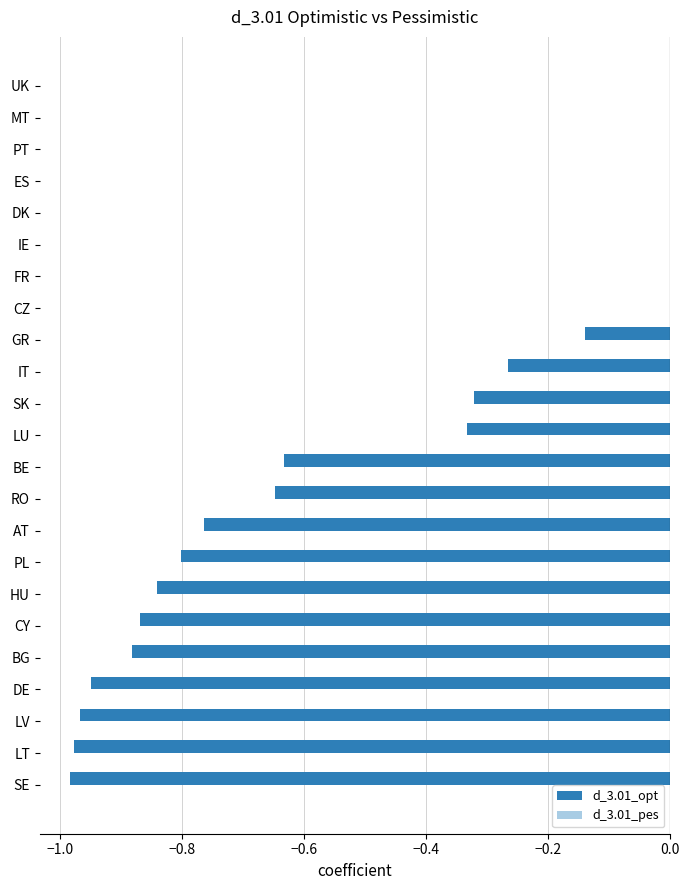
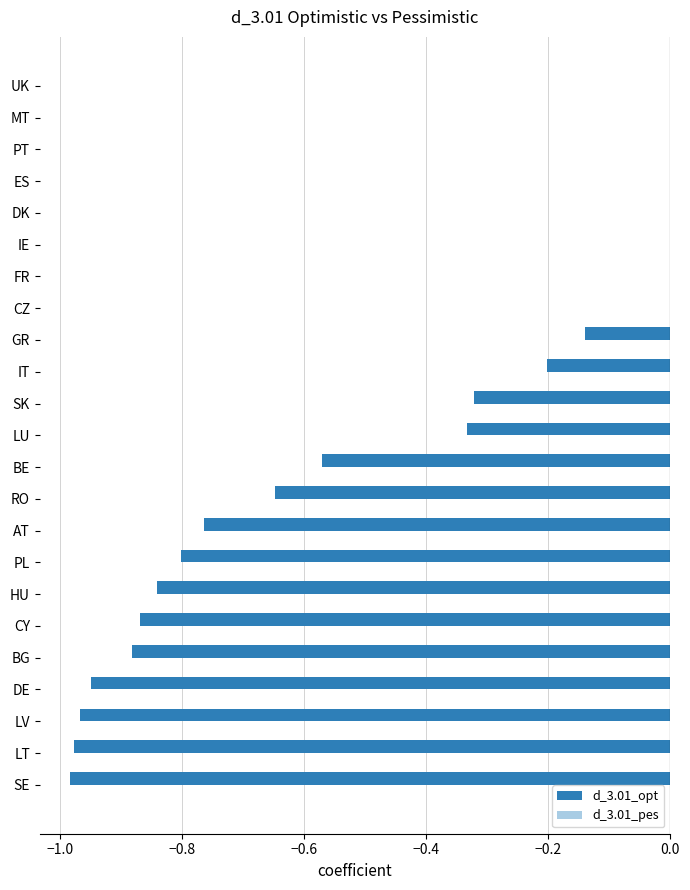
  {
    "d_3.01_opt": {
      "UK": 0.00,
      "MT": 0.00,
      "PT": 0.00,
      "ES": 0.00,
      "DK": 0.00,
      "IE": 0.00,
      "FR": 0.00,
      "CZ": 0.00,
      "GR": -0.14,
-     "IT": -0.27,
+     "IT": -0.20,
      "SK": -0.32,
      "LU": -0.33,
-     "BE": -0.63,
+     "BE": -0.57,
      "RO": -0.65,
      "AT": -0.76,
      "PL": -0.80,
      "HU": -0.84,
      "CY": -0.87,
      "BG": -0.88,
      "DE": -0.95,
      "LV": -0.97,
      "LT": -0.98,
      "SE": -0.98
    },
    "d_3.01_pes": {
      "UK": 0.00,
      "MT": 0.00,
      "PT": 0.00,
      "ES": 0.00,
      "DK": 0.00,
      "IE": 0.00,
      "FR": 0.00,
      "CZ": 0.00,
      "GR": 0.00,
      "IT": 0.00,
      "SK": 0.00,
      "LU": 0.00,
      "BE": 0.00,
      "RO": 0.00,
      "AT": 0.00,
      "PL": 0.00,
      "HU": 0.00,
      "CY": 0.00,
      "BG": 0.00,
      "DE": 0.00,
      "LV": 0.00,
      "LT": 0.00,
      "SE": 0.00
    }
  }
